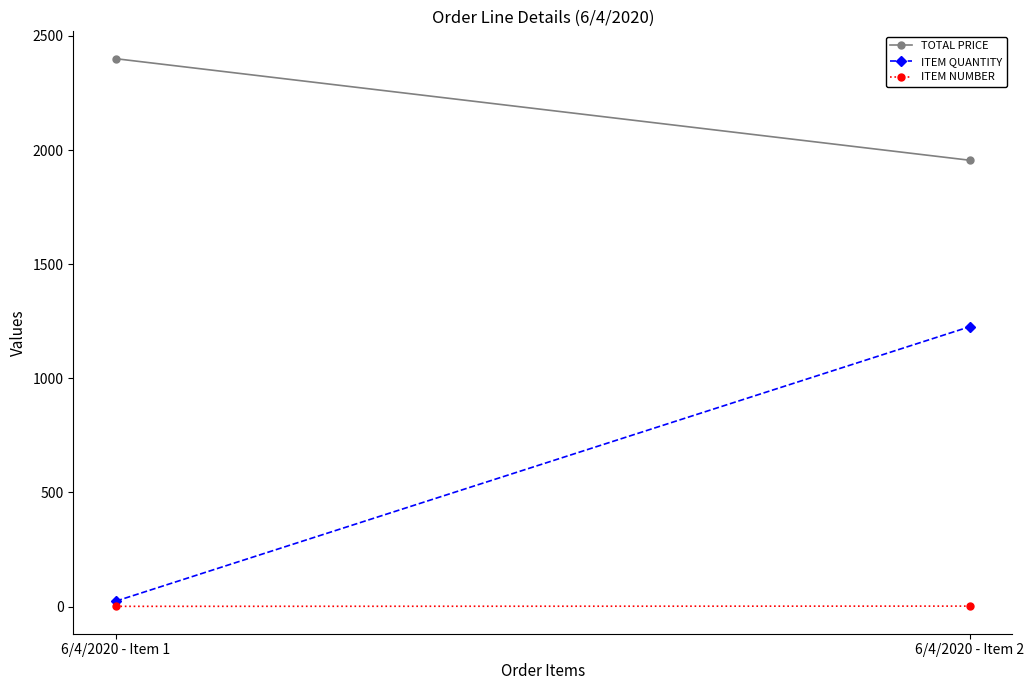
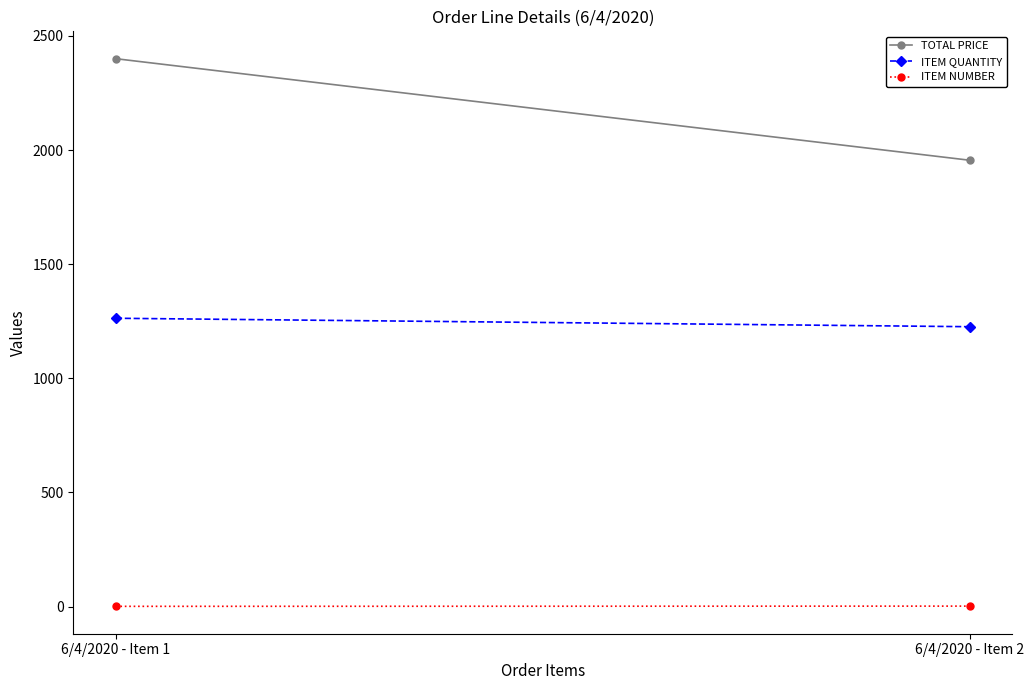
  {
    "TOTAL PRICE": {
      "6/4/2020 - Item 1": 2400,
      "6/4/2020 - Item 2": 1960
    },
    "ITEM QUANTITY": {
-     "6/4/2020 - Item 1": 20,
+     "6/4/2020 - Item 1": 1260,
      "6/4/2020 - Item 2": 1230
    },
    "ITEM NUMBER": {
      "6/4/2020 - Item 1": 0,
      "6/4/2020 - Item 2": 0
    }
  }
